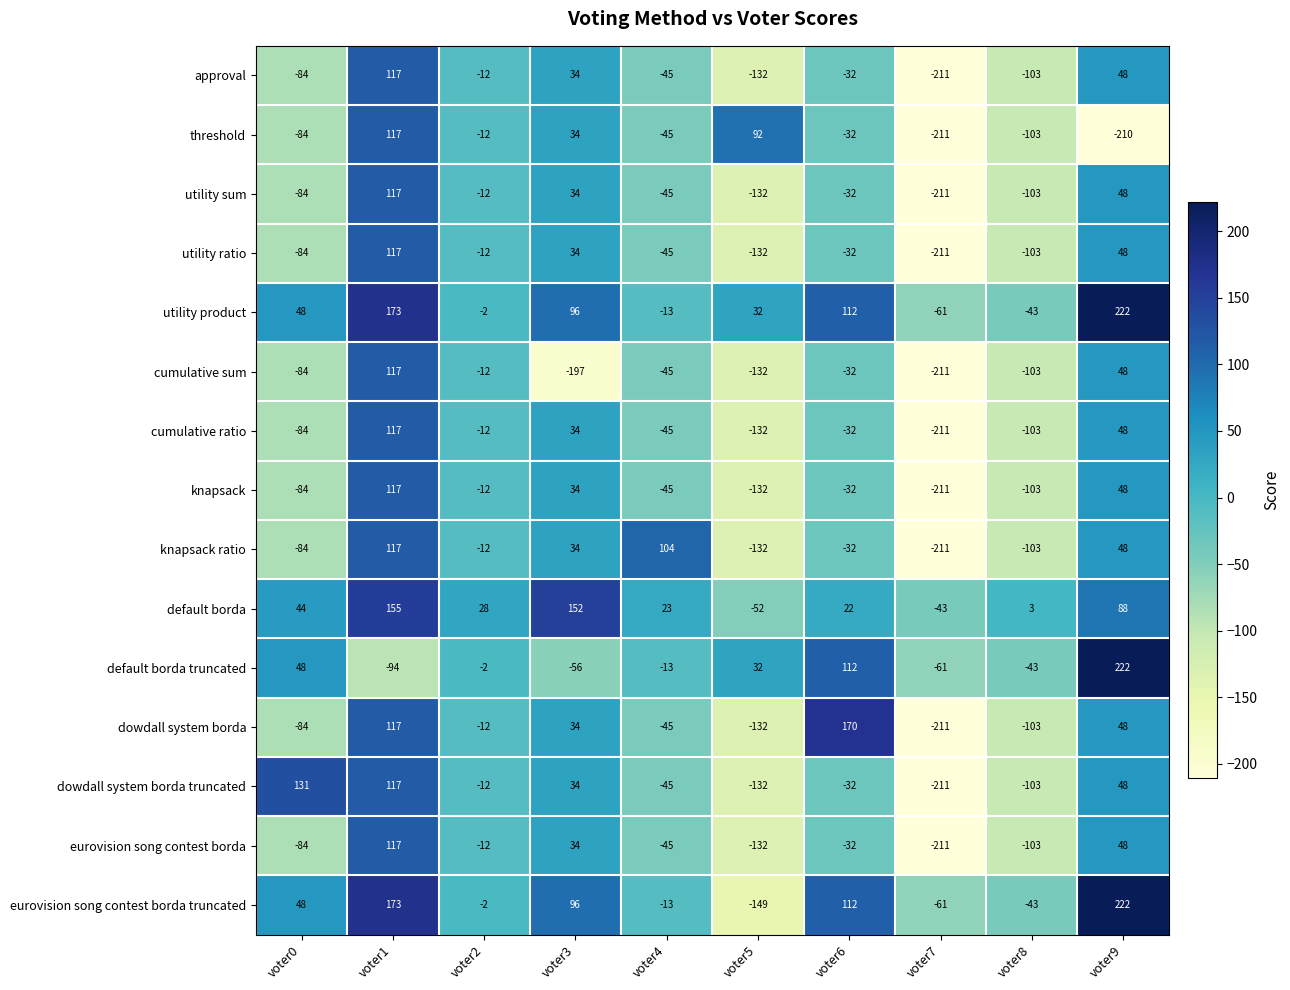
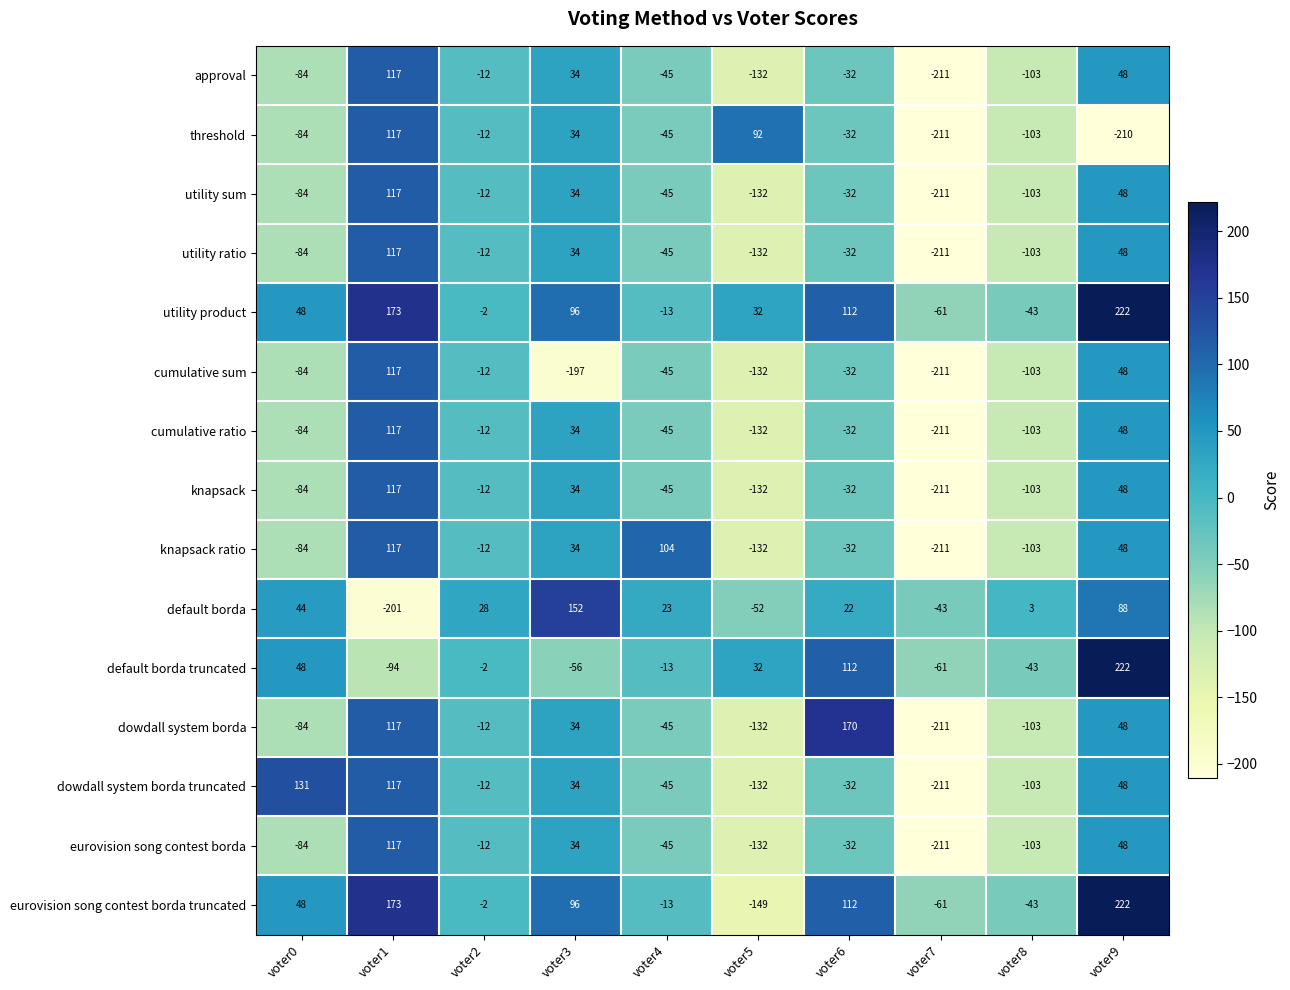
  {
    "approval": {
      "voter0": -84,
      "voter1": 117,
      "voter2": -12,
      "voter3": 34,
      "voter4": -45,
      "voter5": -132,
      "voter6": -32,
      "voter7": -211,
      "voter8": -103,
      "voter9": 48
    },
    "threshold": {
      "voter0": -84,
      "voter1": 117,
      "voter2": -12,
      "voter3": 34,
      "voter4": -45,
      "voter5": 92,
      "voter6": -32,
      "voter7": -211,
      "voter8": -103,
      "voter9": -210
    },
    "utility sum": {
      "voter0": -84,
      "voter1": 117,
      "voter2": -12,
      "voter3": 34,
      "voter4": -45,
      "voter5": -132,
      "voter6": -32,
      "voter7": -211,
      "voter8": -103,
      "voter9": 48
    },
    "utility ratio": {
      "voter0": -84,
      "voter1": 117,
      "voter2": -12,
      "voter3": 34,
      "voter4": -45,
      "voter5": -132,
      "voter6": -32,
      "voter7": -211,
      "voter8": -103,
      "voter9": 48
    },
    "utility product": {
      "voter0": 48,
      "voter1": 173,
      "voter2": -2,
      "voter3": 96,
      "voter4": -13,
      "voter5": 32,
      "voter6": 112,
      "voter7": -61,
      "voter8": -43,
      "voter9": 222
    },
    "cumulative sum": {
      "voter0": -84,
      "voter1": 117,
      "voter2": -12,
      "voter3": -197,
      "voter4": -45,
      "voter5": -132,
      "voter6": -32,
      "voter7": -211,
      "voter8": -103,
      "voter9": 48
    },
    "cumulative ratio": {
      "voter0": -84,
      "voter1": 117,
      "voter2": -12,
      "voter3": 34,
      "voter4": -45,
      "voter5": -132,
      "voter6": -32,
      "voter7": -211,
      "voter8": -103,
      "voter9": 48
    },
    "knapsack": {
      "voter0": -84,
      "voter1": 117,
      "voter2": -12,
      "voter3": 34,
      "voter4": -45,
      "voter5": -132,
      "voter6": -32,
      "voter7": -211,
      "voter8": -103,
      "voter9": 48
    },
    "knapsack ratio": {
      "voter0": -84,
      "voter1": 117,
      "voter2": -12,
      "voter3": 34,
      "voter4": 104,
      "voter5": -132,
      "voter6": -32,
      "voter7": -211,
      "voter8": -103,
      "voter9": 48
    },
    "default borda": {
      "voter0": 44,
-     "voter1": 155,
+     "voter1": -201,
      "voter2": 28,
      "voter3": 152,
      "voter4": 23,
      "voter5": -52,
      "voter6": 22,
      "voter7": -43,
      "voter8": 3,
      "voter9": 88
    },
    "default borda truncated": {
      "voter0": 48,
      "voter1": -94,
      "voter2": -2,
      "voter3": -56,
      "voter4": -13,
      "voter5": 32,
      "voter6": 112,
      "voter7": -61,
      "voter8": -43,
      "voter9": 222
    },
    "dowdall system borda": {
      "voter0": -84,
      "voter1": 117,
      "voter2": -12,
      "voter3": 34,
      "voter4": -45,
      "voter5": -132,
      "voter6": 170,
      "voter7": -211,
      "voter8": -103,
      "voter9": 48
    },
    "dowdall system borda truncated": {
      "voter0": 131,
      "voter1": 117,
      "voter2": -12,
      "voter3": 34,
      "voter4": -45,
      "voter5": -132,
      "voter6": -32,
      "voter7": -211,
      "voter8": -103,
      "voter9": 48
    },
    "eurovision song contest borda": {
      "voter0": -84,
      "voter1": 117,
      "voter2": -12,
      "voter3": 34,
      "voter4": -45,
      "voter5": -132,
      "voter6": -32,
      "voter7": -211,
      "voter8": -103,
      "voter9": 48
    },
    "eurovision song contest borda truncated": {
      "voter0": 48,
      "voter1": 173,
      "voter2": -2,
      "voter3": 96,
      "voter4": -13,
      "voter5": -149,
      "voter6": 112,
      "voter7": -61,
      "voter8": -43,
      "voter9": 222
    }
  }
